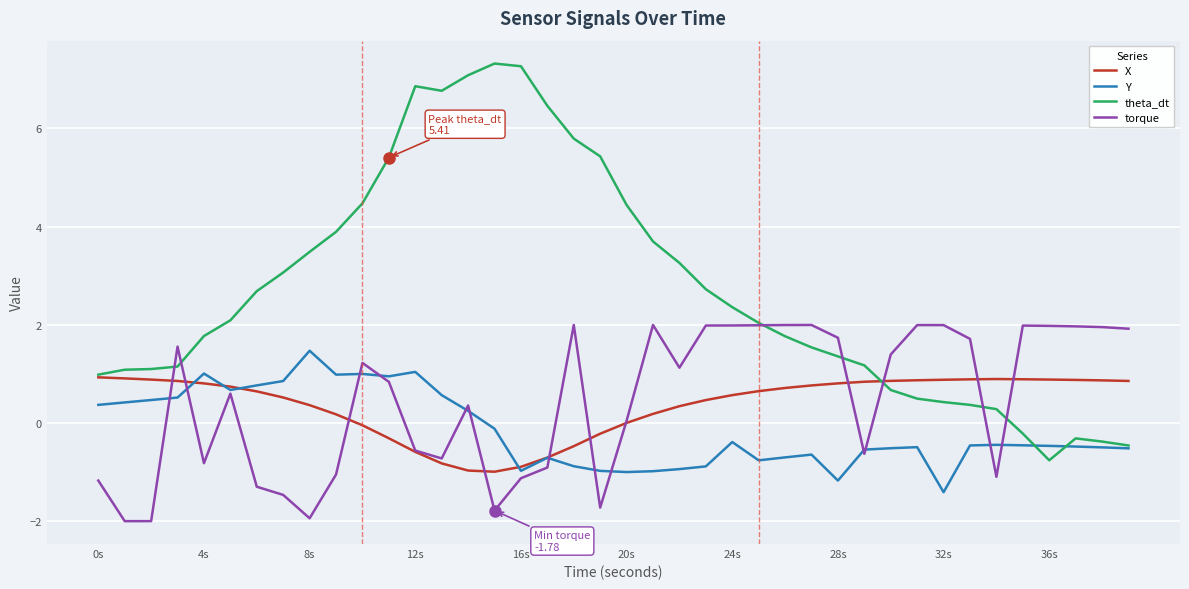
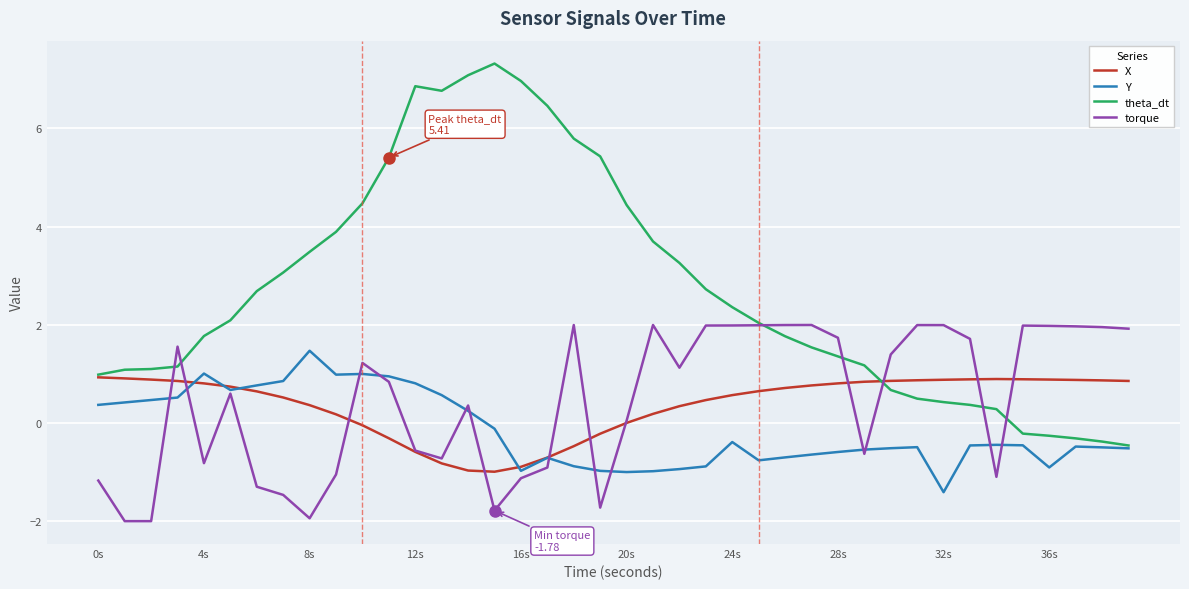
  {
    "Y": {
      "0s": 0.4,
      "4s": 1.0,
      "8s": 1.5,
-     "12s": 1.0,
+     "12s": 0.8,
      "16s": -1.0,
      "20s": -1.0,
      "24s": -0.4,
-     "28s": -1.2,
+     "28s": -0.6,
      "32s": -1.4,
-     "36s": -0.5
+     "36s": -0.9
    },
    "theta_dt": {
      "0s": 1.0,
      "4s": 1.8,
      "8s": 3.5,
      "12s": 6.9,
-     "16s": 7.3,
+     "16s": 7.0,
      "20s": 4.4,
      "24s": 2.4,
      "28s": 1.4,
      "32s": 0.4,
-     "36s": -0.8
+     "36s": -0.3
    }
  }
